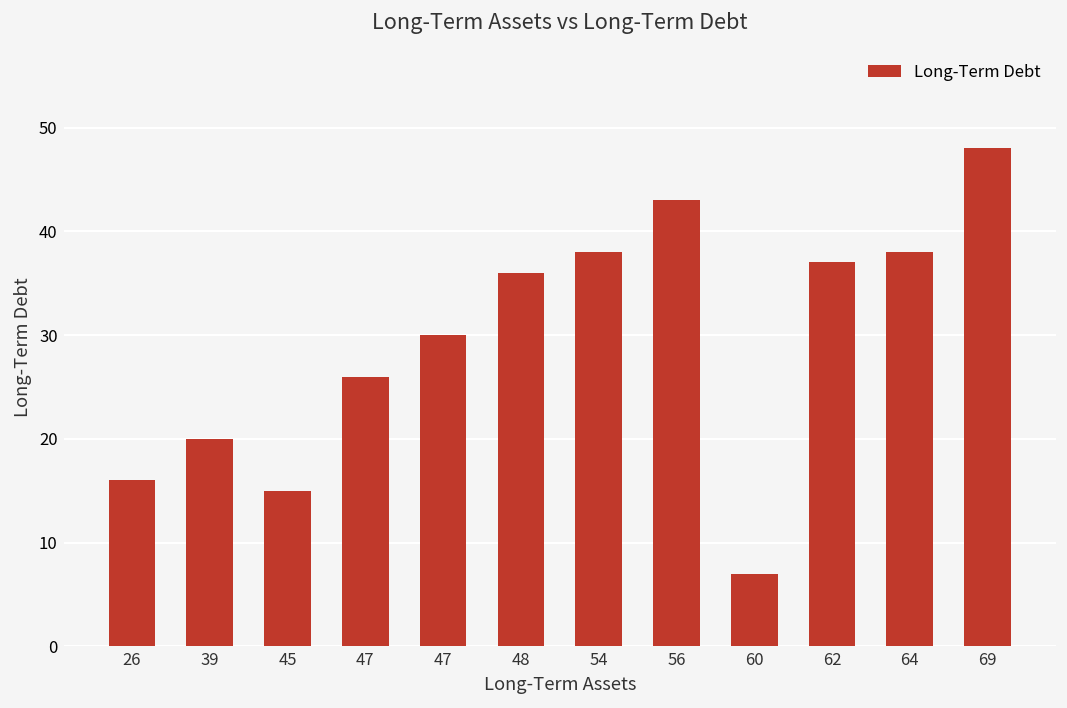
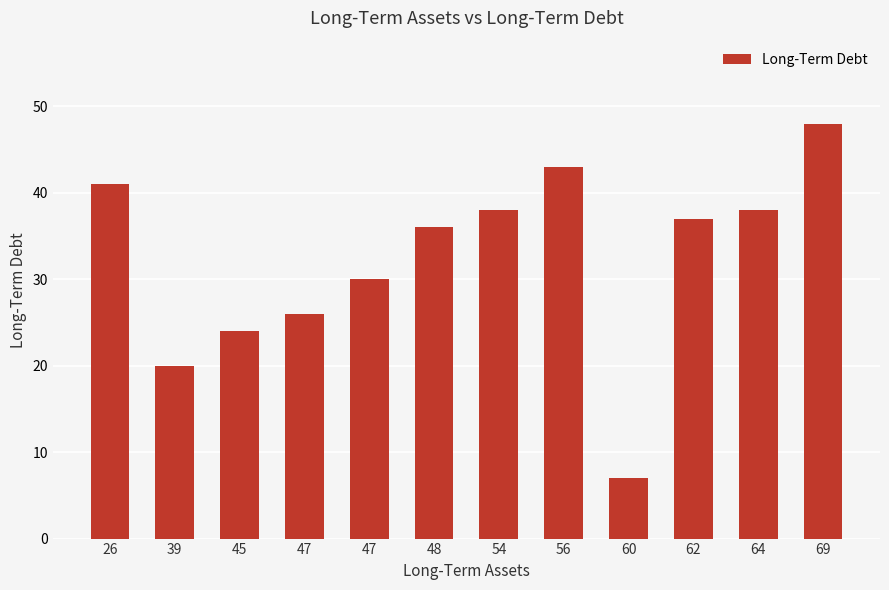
  {
-   "26": 16,
+   "26": 41,
    "39": 20,
-   "45": 15,
+   "45": 24,
    "48": 36,
    "54": 38,
    "56": 43,
    "60": 7,
    "62": 37,
    "64": 38,
    "69": 48
  }
